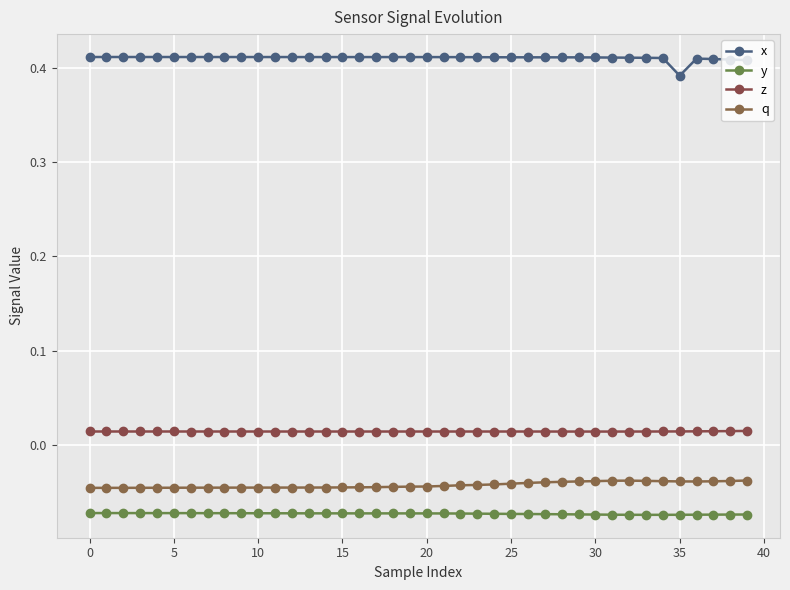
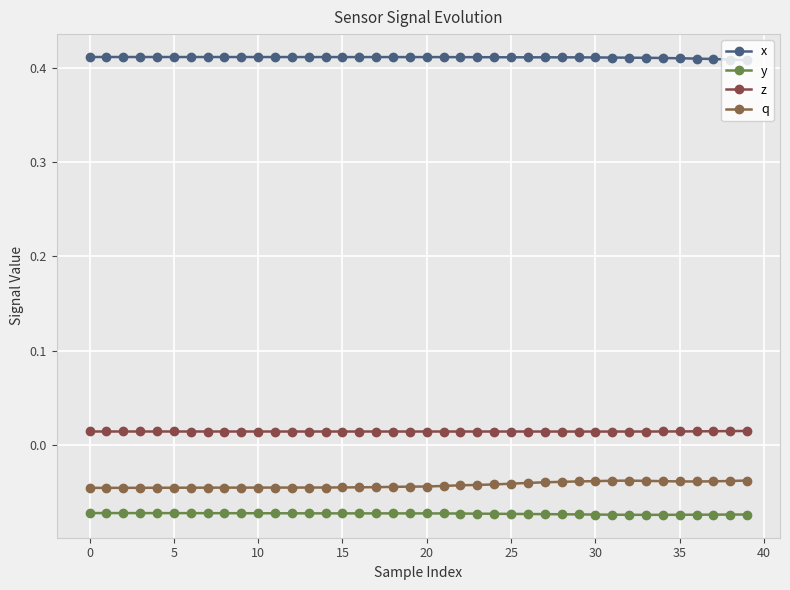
  {
    "x": {
      "0": 0.41,
      "5": 0.41,
      "10": 0.41,
      "15": 0.41,
      "20": 0.41,
      "25": 0.41,
      "30": 0.41,
-     "35": 0.39
+     "35": 0.41
    }
  }
